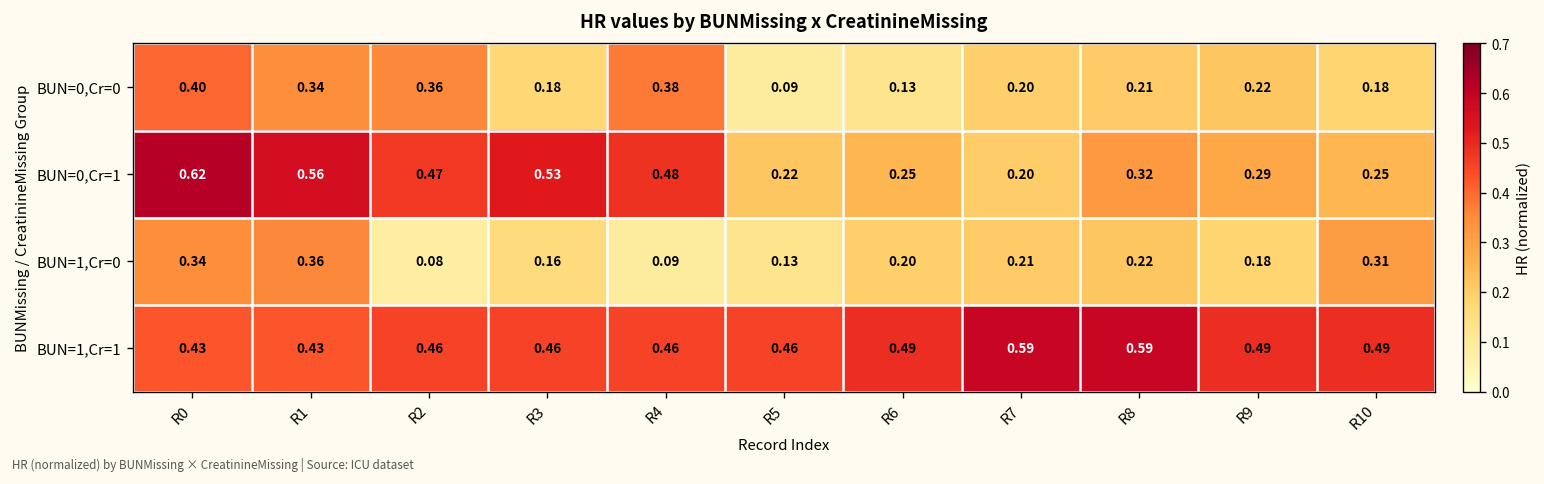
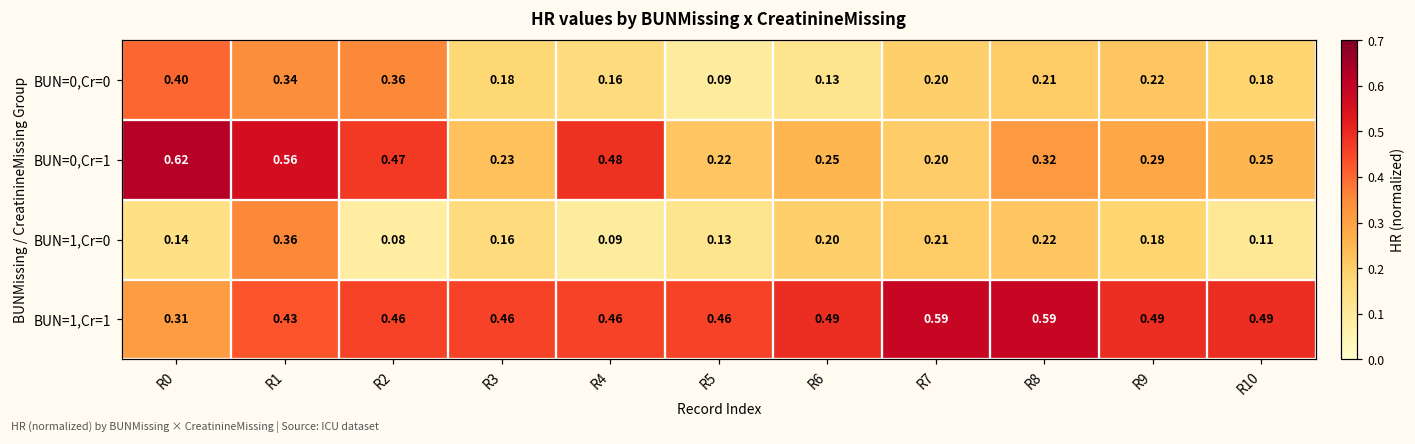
  {
    "BUN=0,Cr=0": {
      "R0": 0.40,
      "R1": 0.34,
      "R2": 0.36,
      "R3": 0.18,
-     "R4": 0.38,
+     "R4": 0.16,
      "R5": 0.09,
      "R6": 0.13,
      "R7": 0.20,
      "R8": 0.21,
      "R9": 0.22,
      "R10": 0.18
    },
    "BUN=0,Cr=1": {
      "R0": 0.62,
      "R1": 0.56,
      "R2": 0.47,
-     "R3": 0.53,
+     "R3": 0.23,
      "R4": 0.48,
      "R5": 0.22,
      "R6": 0.25,
      "R7": 0.20,
      "R8": 0.32,
      "R9": 0.29,
      "R10": 0.25
    },
    "BUN=1,Cr=0": {
-     "R0": 0.34,
+     "R0": 0.14,
      "R1": 0.36,
      "R2": 0.08,
      "R3": 0.16,
      "R4": 0.09,
      "R5": 0.13,
      "R6": 0.20,
      "R7": 0.21,
      "R8": 0.22,
      "R9": 0.18,
-     "R10": 0.31
+     "R10": 0.11
    },
    "BUN=1,Cr=1": {
-     "R0": 0.43,
+     "R0": 0.31,
      "R1": 0.43,
      "R2": 0.46,
      "R3": 0.46,
      "R4": 0.46,
      "R5": 0.46,
      "R6": 0.49,
      "R7": 0.59,
      "R8": 0.59,
      "R9": 0.49,
      "R10": 0.49
    }
  }
